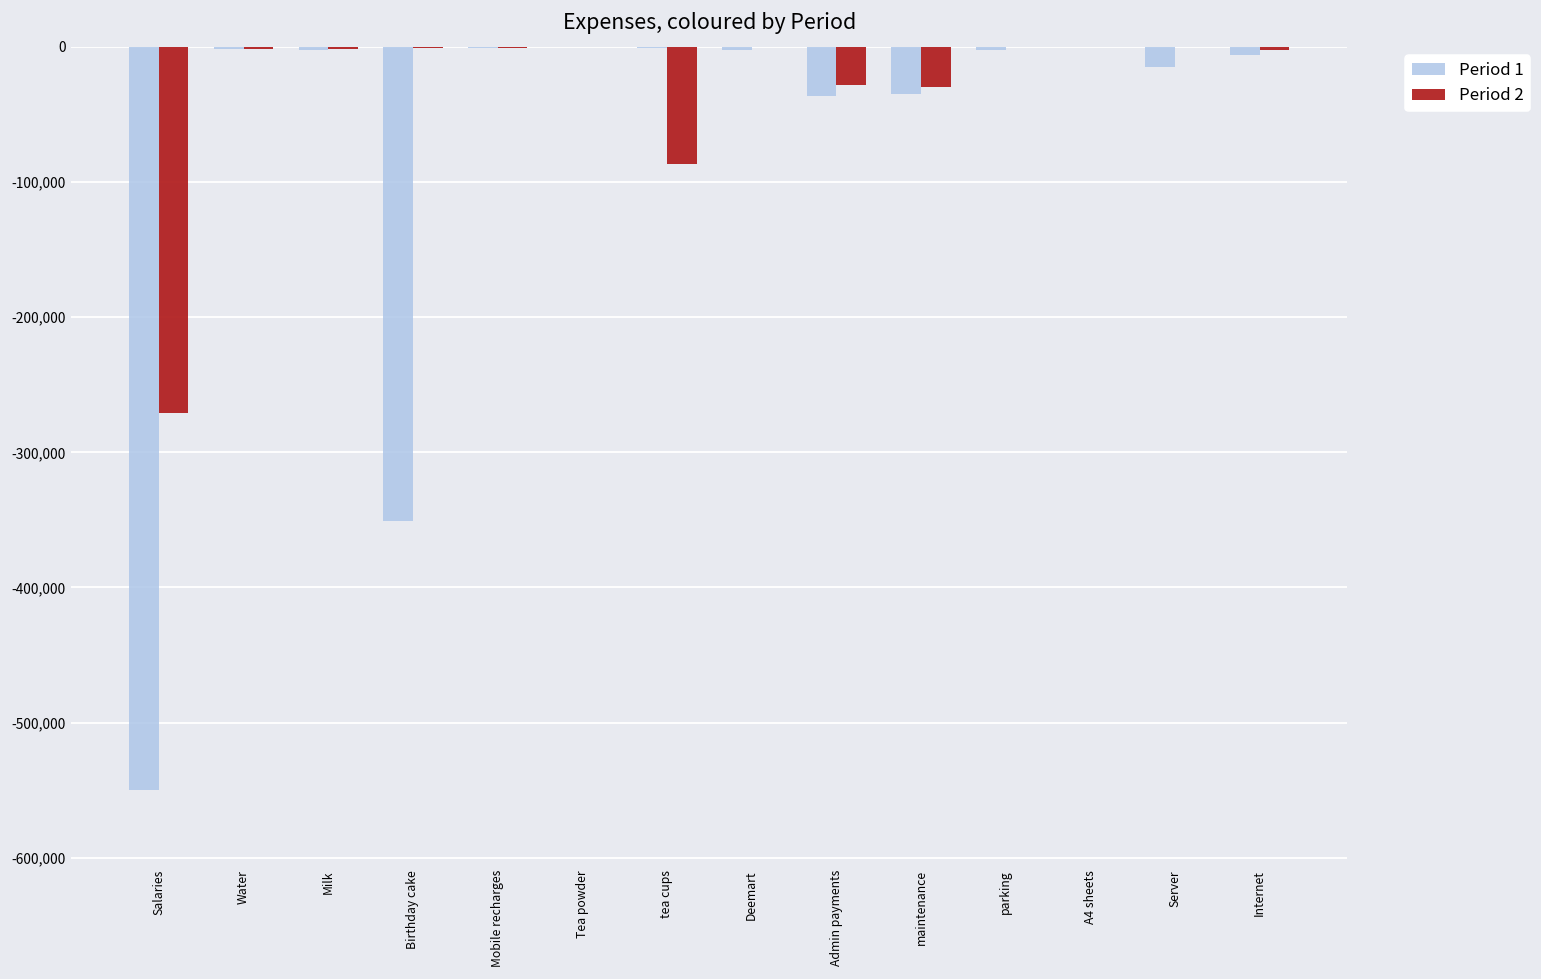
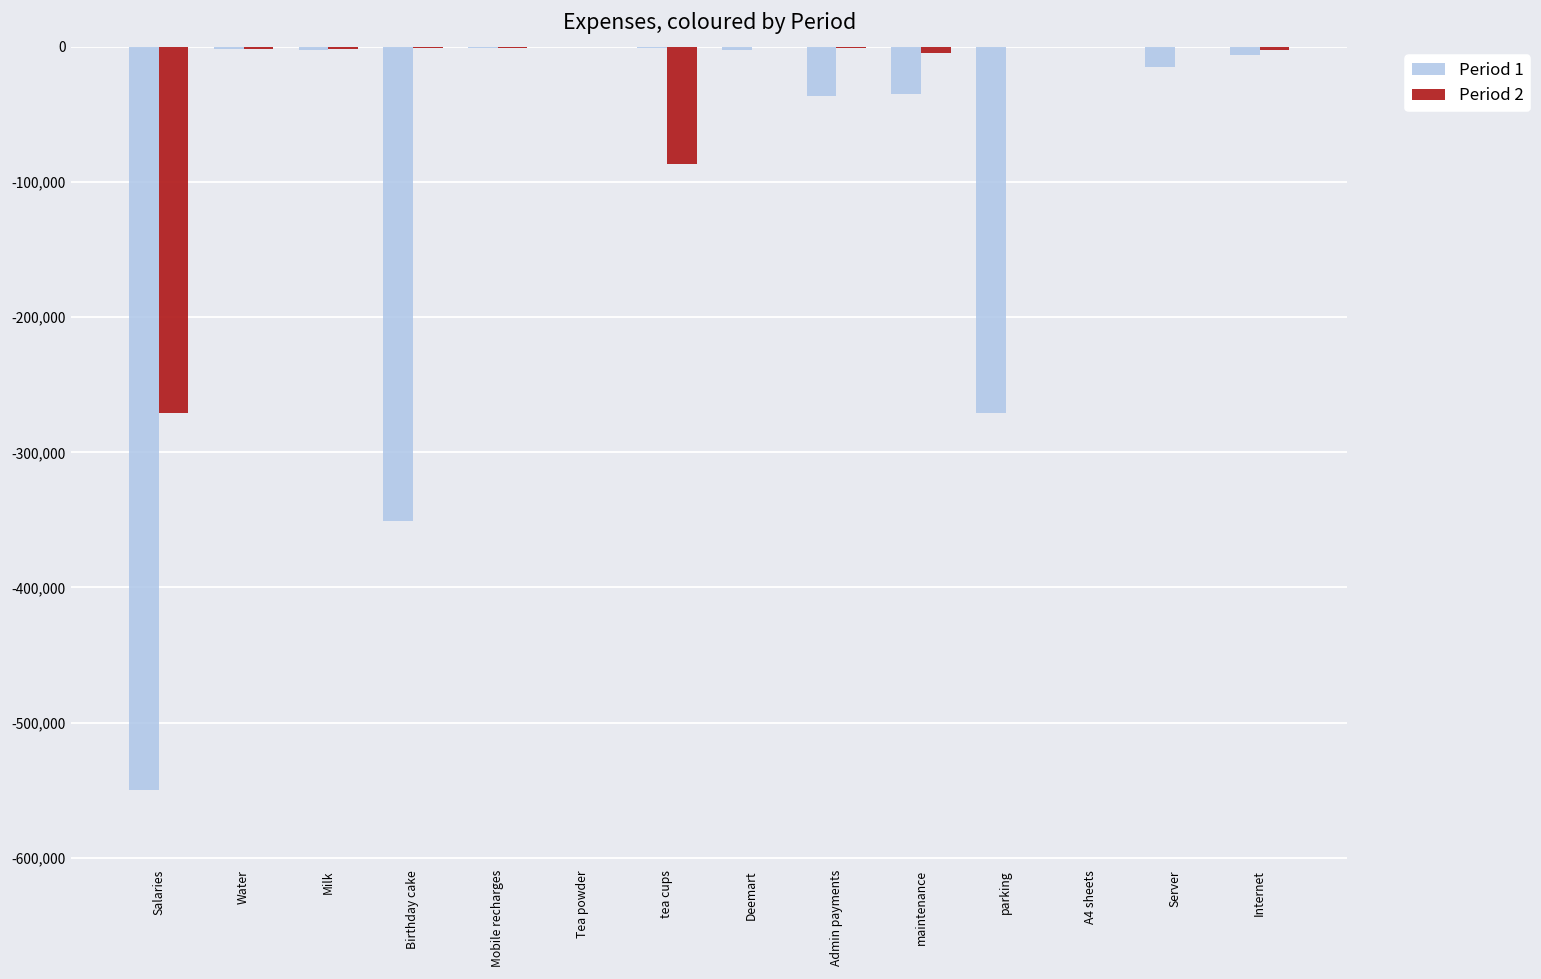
  {
    "Period 1": {
      "Salaries": "-550,000",
      "Birthday cake": "-351,000",
      "Deemart": "-3,000",
      "Admin payments": "-37,000",
      "maintenance": "-35,000",
-     "parking": "-2,000",
+     "parking": "-271,000",
      "Server": "-15,000",
      "Internet": "-6,000"
    },
    "Period 2": {
      "Salaries": "-271,000",
      "tea cups": "-87,000",
      "Deemart": "0",
-     "Admin payments": "-28,000",
-     "maintenance": "-29,000",
+     "Admin payments": "-1,000",
+     "maintenance": "-5,000",
      "parking": "0",
      "A4 sheets": "0",
      "Server": "0",
      "Internet": "-2,000"
    }
  }
